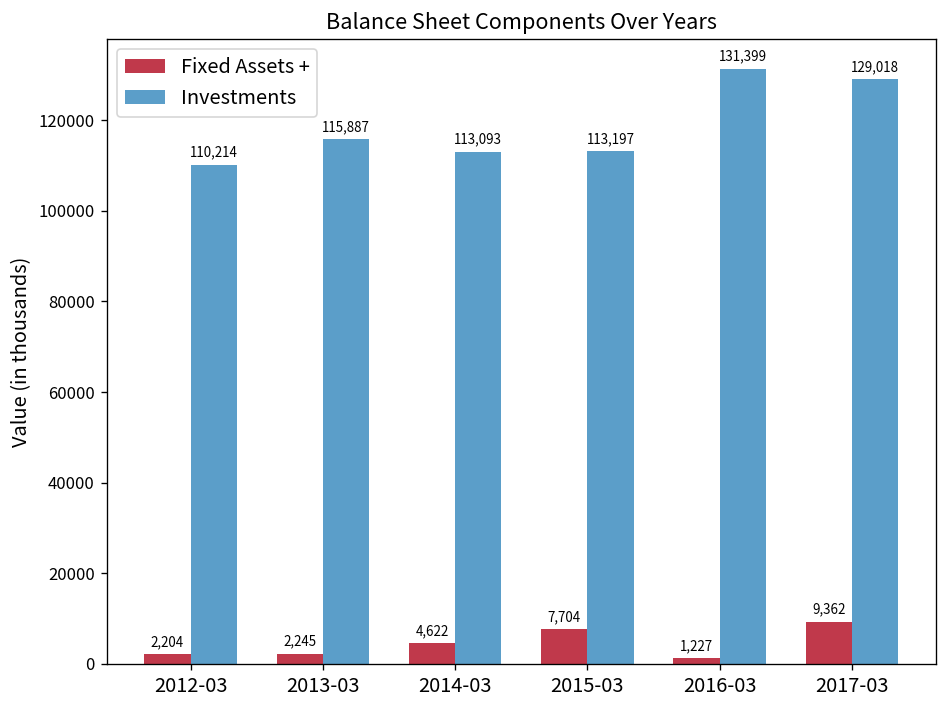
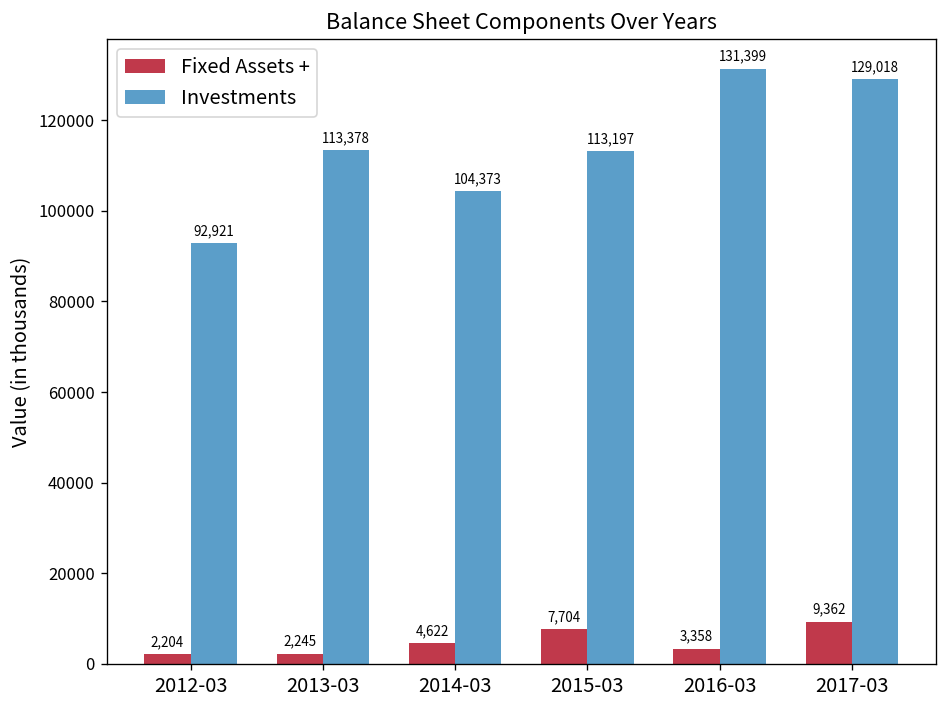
  {
    "Fixed Assets +": {
      "2012-03": "2,204",
      "2013-03": "2,245",
      "2014-03": "4,622",
      "2015-03": "7,704",
-     "2016-03": "1,227",
+     "2016-03": "3,358",
      "2017-03": "9,362"
    },
    "Investments": {
-     "2012-03": "110,214",
-     "2013-03": "115,887",
-     "2014-03": "113,093",
+     "2012-03": "92,921",
+     "2013-03": "113,378",
+     "2014-03": "104,373",
      "2015-03": "113,197",
      "2016-03": "131,399",
      "2017-03": "129,018"
    }
  }
